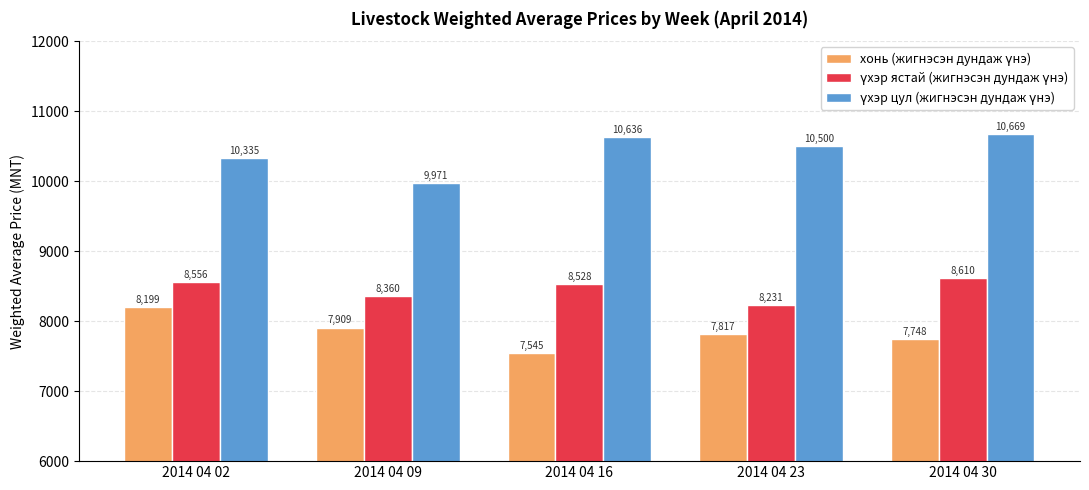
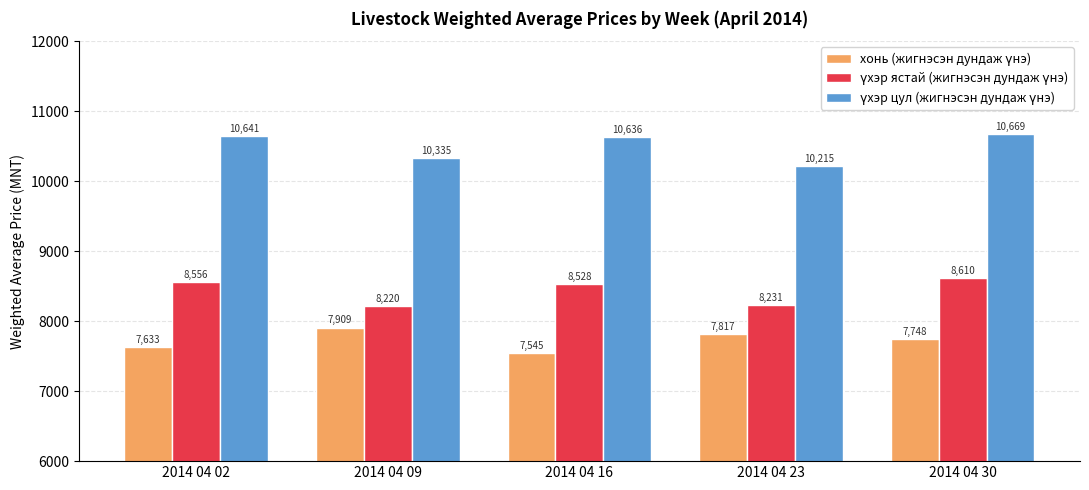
  {
    "хонь (жигнэсэн дундаж үнэ)": {
-     "2014 04 02": "8,199",
+     "2014 04 02": "7,633",
      "2014 04 09": "7,909",
      "2014 04 16": "7,545",
      "2014 04 23": "7,817",
      "2014 04 30": "7,748"
    },
    "үхэр ястай (жигнэсэн дундаж үнэ)": {
      "2014 04 02": "8,556",
-     "2014 04 09": "8,360",
+     "2014 04 09": "8,220",
      "2014 04 16": "8,528",
      "2014 04 23": "8,231",
      "2014 04 30": "8,610"
    },
    "үхэр цул (жигнэсэн дундаж үнэ)": {
-     "2014 04 02": "10,335",
-     "2014 04 09": "9,971",
+     "2014 04 02": "10,641",
+     "2014 04 09": "10,335",
      "2014 04 16": "10,636",
-     "2014 04 23": "10,500",
+     "2014 04 23": "10,215",
      "2014 04 30": "10,669"
    }
  }
